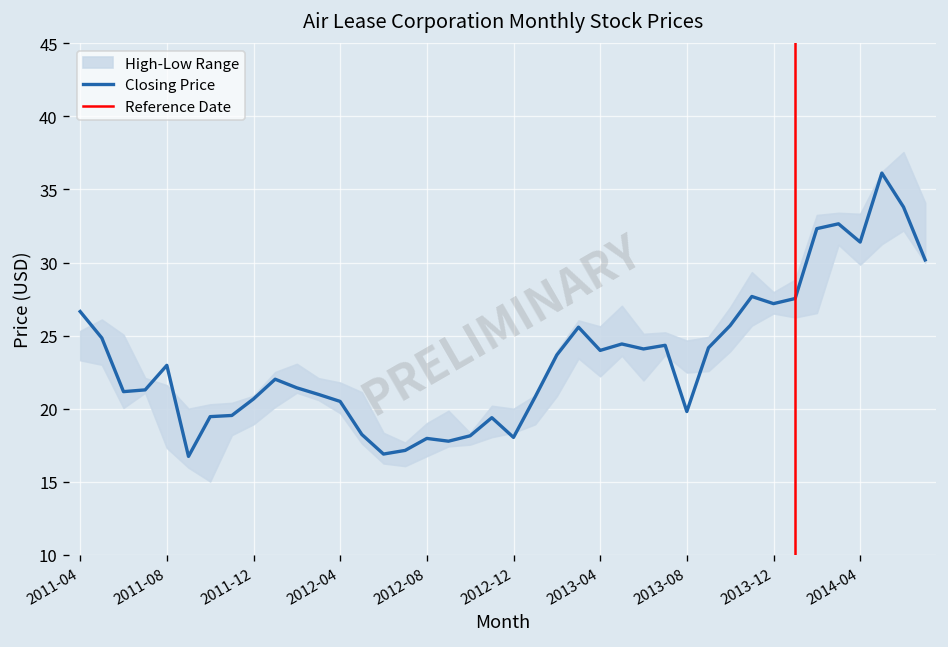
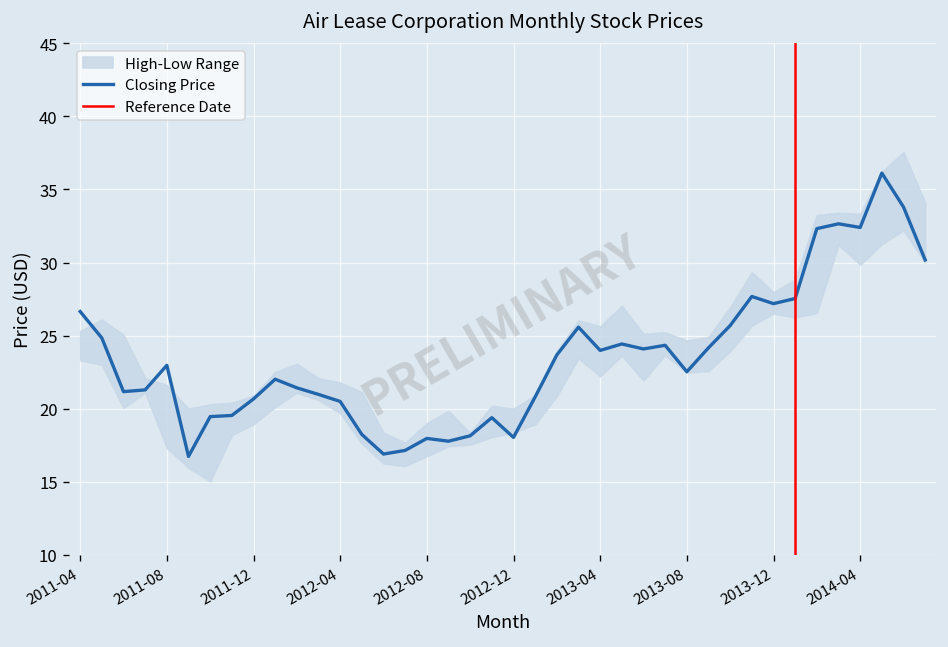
  {
    "Closing Price": {
      "2011-04": 26.7,
      "2011-08": 23.0,
      "2011-12": 20.7,
      "2012-04": 20.5,
      "2012-08": 18.0,
      "2012-12": 18.0,
      "2013-04": 24.0,
-     "2013-08": 19.8,
+     "2013-08": 22.5,
      "2013-12": 27.2,
-     "2014-04": 31.4
+     "2014-04": 32.4
    }
  }
